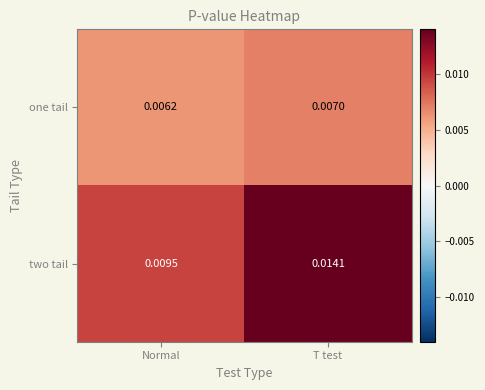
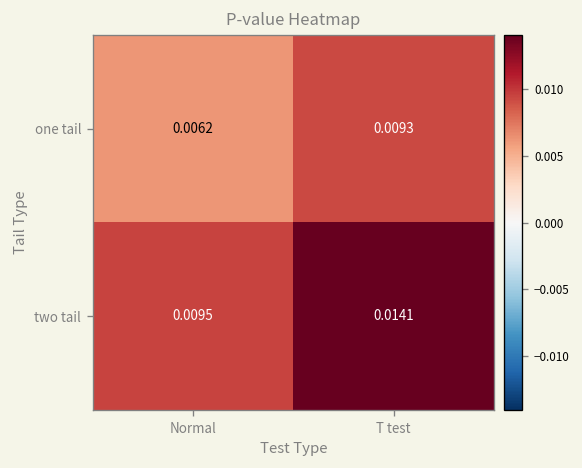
  {
    "one tail": {
      "Normal": 0.0062,
-     "T test": 0.0070
+     "T test": 0.0093
    },
    "two tail": {
      "Normal": 0.0095,
      "T test": 0.0141
    }
  }
